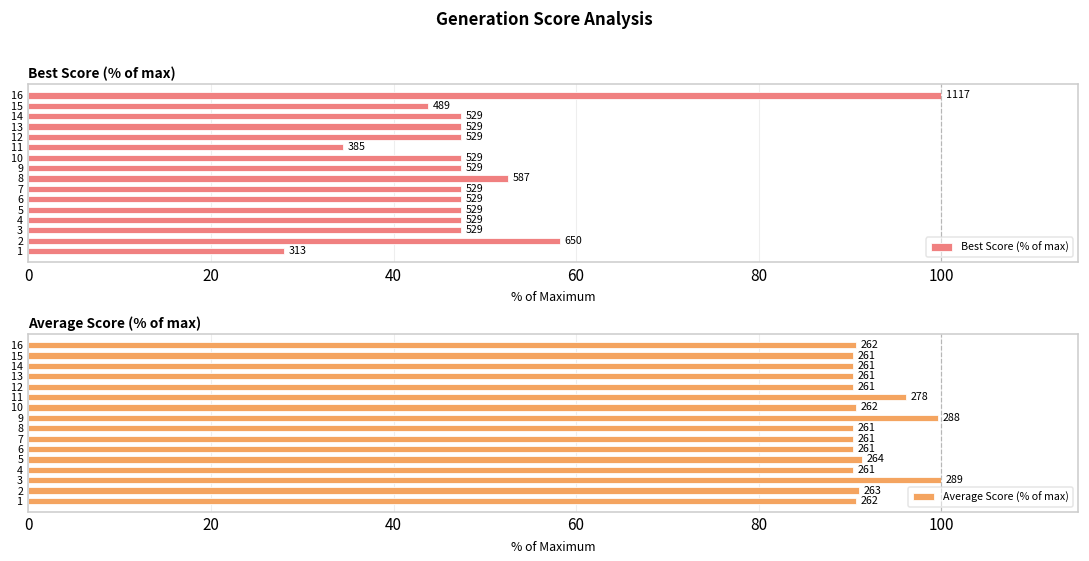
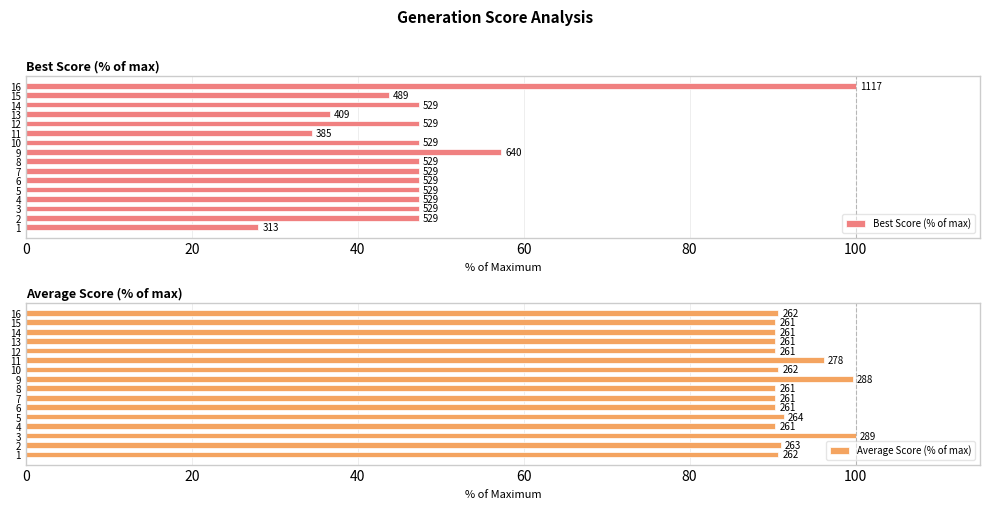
  {
    "Best Score (% of max)": {
-     "13": 529,
-     "9": 529,
-     "8": 587,
-     "2": 650
+     "13": 409,
+     "9": 640,
+     "8": 529,
+     "2": 529
    }
  }
